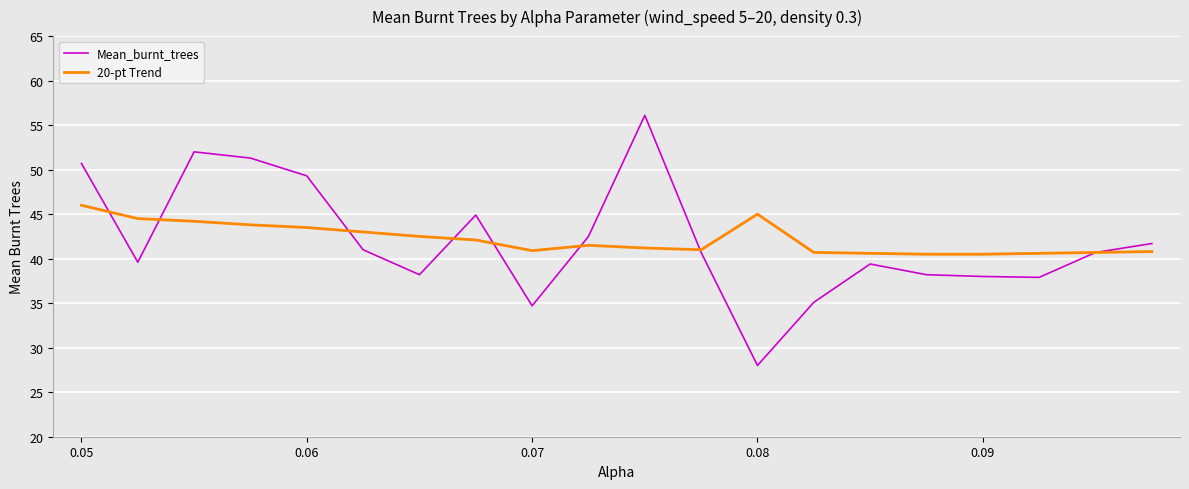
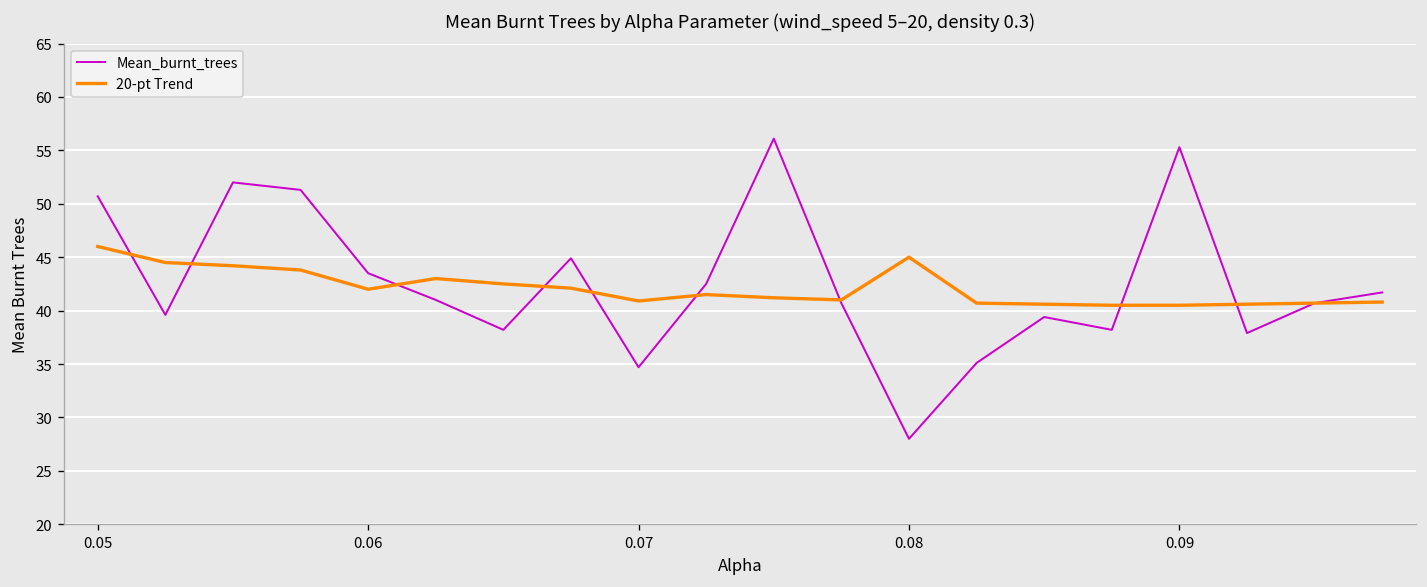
  {
    "Mean_burnt_trees": {
      "0.05": 51,
-     "0.06": 49,
+     "0.06": 44,
      "0.07": 35,
      "0.08": 28,
-     "0.09": 38
+     "0.09": 55
    },
    "20-pt Trend": {
      "0.05": 46,
-     "0.06": 44,
+     "0.06": 42,
      "0.07": 41,
      "0.08": 45,
      "0.09": 41
    }
  }
